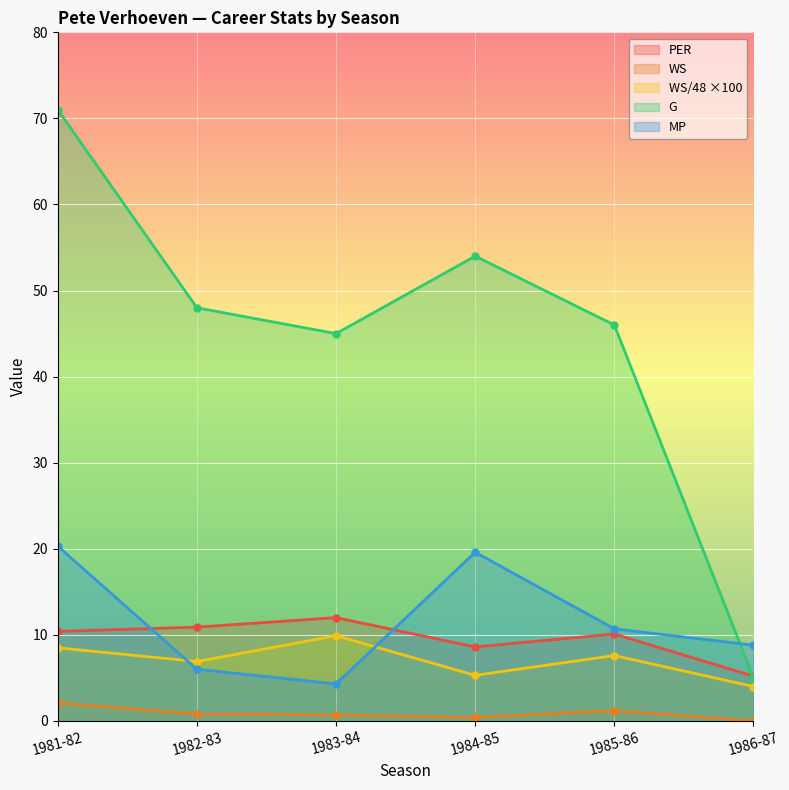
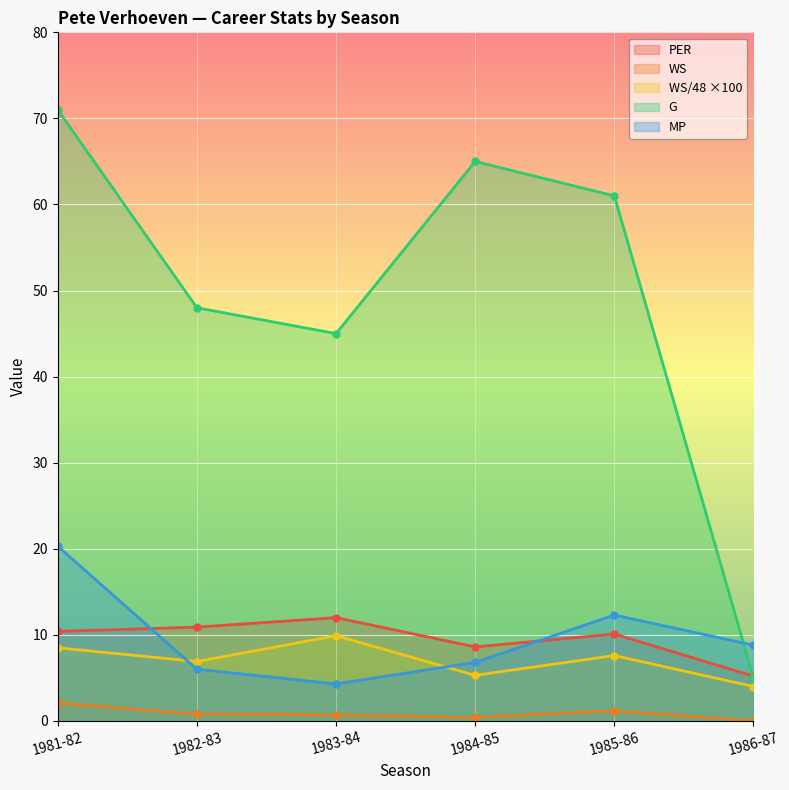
  {
    "G": {
      "1981-82": 71,
      "1982-83": 48,
      "1983-84": 45,
-     "1984-85": 54,
-     "1985-86": 46
+     "1984-85": 65,
+     "1985-86": 61
    },
    "MP": {
      "1981-82": 20,
      "1982-83": 6,
      "1983-84": 4,
-     "1984-85": 20,
-     "1985-86": 11,
+     "1984-85": 7,
+     "1985-86": 12,
      "1986-87": 9
    }
  }
